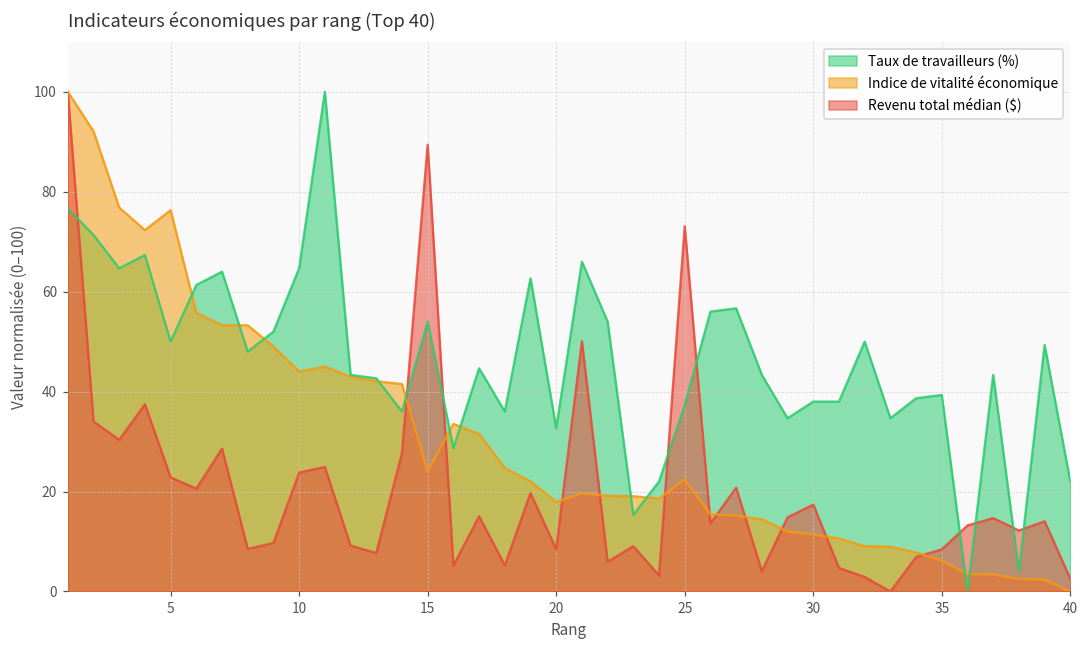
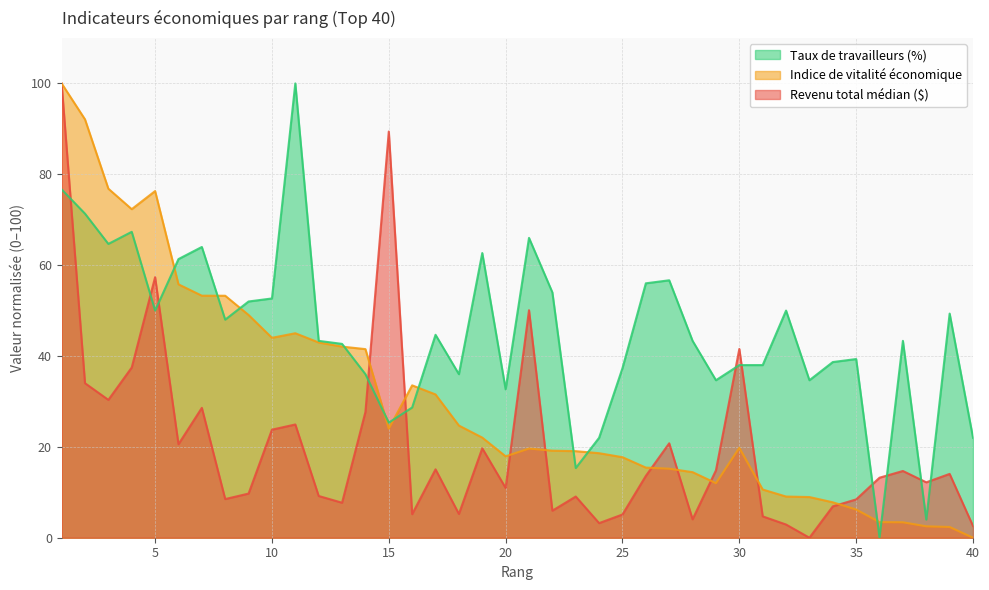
  {
    "Taux de travailleurs (%)": {
      "5": 50,
-     "10": 65,
-     "15": 54,
+     "10": 53,
+     "15": 25,
      "20": 33,
      "25": 37,
      "30": 38,
      "35": 39,
      "40": 22
    },
    "Indice de vitalité économique": {
      "5": 76,
      "10": 44,
      "15": 24,
      "20": 18,
-     "25": 22,
-     "30": 11,
+     "25": 18,
+     "30": 20,
      "35": 6,
      "40": 0
    },
    "Revenu total médian ($)": {
-     "5": 23,
+     "5": 57,
      "10": 24,
      "15": 89,
-     "20": 8,
-     "25": 73,
-     "30": 17,
+     "20": 11,
+     "25": 5,
+     "30": 42,
      "35": 8,
      "40": 3
    }
  }
